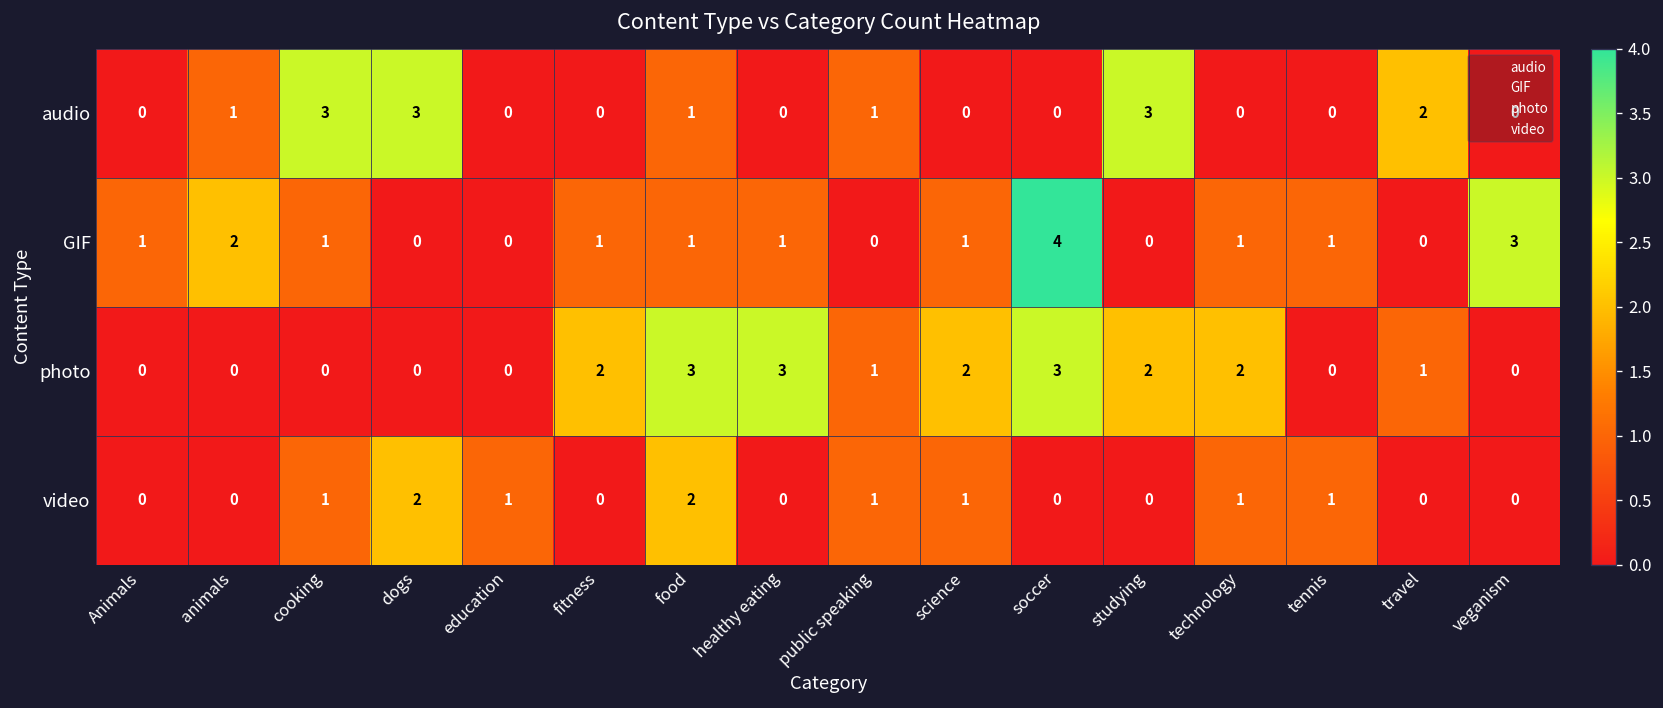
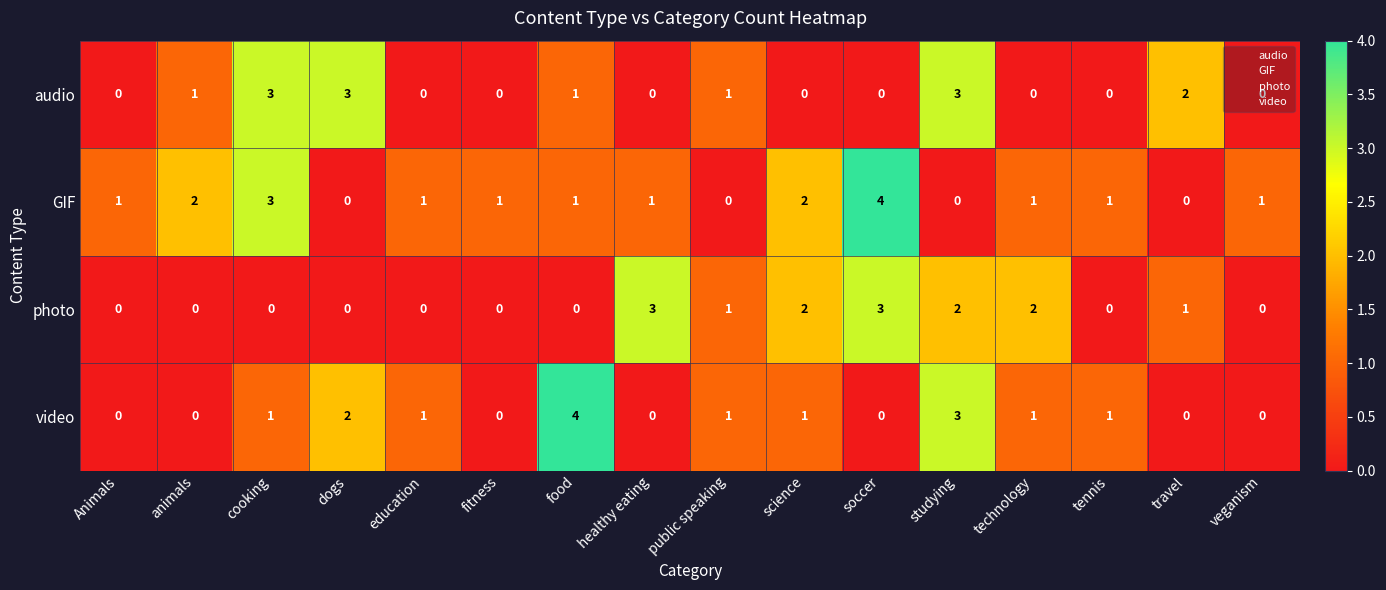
  {
    "audio": {
      "Animals": 0,
      "animals": 1,
      "cooking": 3,
      "dogs": 3,
      "education": 0,
      "fitness": 0,
      "food": 1,
      "healthy eating": 0,
      "public speaking": 1,
      "science": 0,
      "soccer": 0,
      "studying": 3,
      "technology": 0,
      "tennis": 0,
      "travel": 2
    },
    "GIF": {
      "Animals": 1,
      "animals": 2,
-     "cooking": 1,
+     "cooking": 3,
      "dogs": 0,
-     "education": 0,
+     "education": 1,
      "fitness": 1,
      "food": 1,
      "healthy eating": 1,
      "public speaking": 0,
-     "science": 1,
+     "science": 2,
      "soccer": 4,
      "studying": 0,
      "technology": 1,
      "tennis": 1,
      "travel": 0,
-     "veganism": 3
+     "veganism": 1
    },
    "photo": {
      "Animals": 0,
      "animals": 0,
      "cooking": 0,
      "dogs": 0,
      "education": 0,
-     "fitness": 2,
-     "food": 3,
+     "fitness": 0,
+     "food": 0,
      "healthy eating": 3,
      "public speaking": 1,
      "science": 2,
      "soccer": 3,
      "studying": 2,
      "technology": 2,
      "tennis": 0,
      "travel": 1,
      "veganism": 0
    },
    "video": {
      "Animals": 0,
      "animals": 0,
      "cooking": 1,
      "dogs": 2,
      "education": 1,
      "fitness": 0,
-     "food": 2,
+     "food": 4,
      "healthy eating": 0,
      "public speaking": 1,
      "science": 1,
      "soccer": 0,
-     "studying": 0,
+     "studying": 3,
      "technology": 1,
      "tennis": 1,
      "travel": 0,
      "veganism": 0
    }
  }
